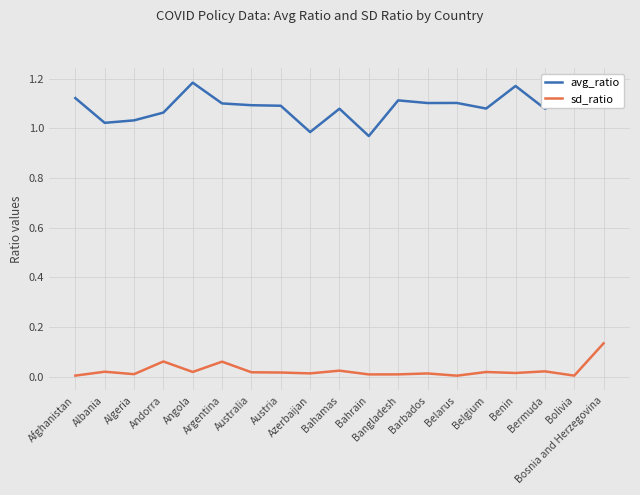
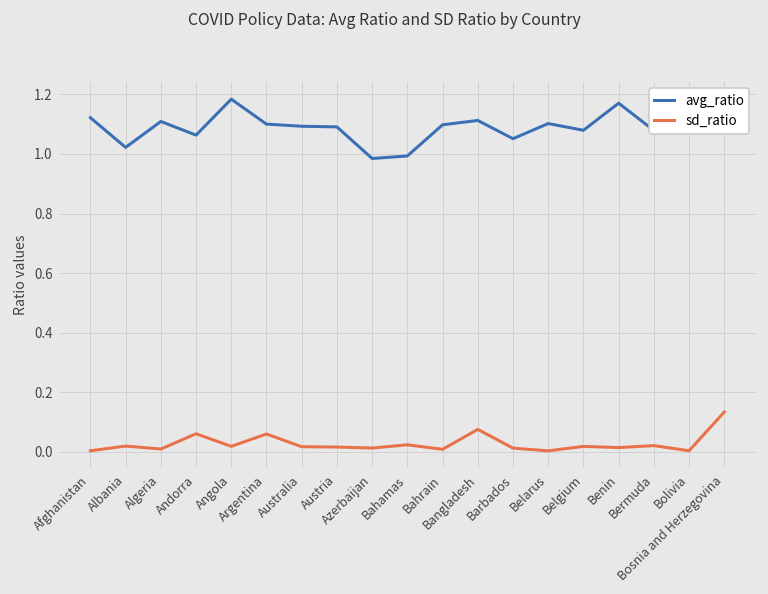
  {
    "avg_ratio": {
      "Afghanistan": 1.12,
      "Albania": 1.02,
-     "Algeria": 1.03,
+     "Algeria": 1.11,
      "Andorra": 1.06,
      "Angola": 1.18,
      "Argentina": 1.10,
      "Australia": 1.09,
      "Austria": 1.09,
      "Azerbaijan": 0.98,
-     "Bahamas": 1.08,
-     "Bahrain": 0.97,
+     "Bahamas": 0.99,
+     "Bahrain": 1.10,
      "Bangladesh": 1.11,
-     "Barbados": 1.10,
+     "Barbados": 1.05,
      "Belarus": 1.10,
      "Belgium": 1.08,
      "Benin": 1.17,
      "Bermuda": 1.08
    },
    "sd_ratio": {
      "Afghanistan": 0.00,
      "Albania": 0.02,
      "Algeria": 0.01,
      "Andorra": 0.06,
      "Angola": 0.02,
      "Argentina": 0.06,
      "Australia": 0.02,
      "Austria": 0.02,
      "Azerbaijan": 0.01,
      "Bahamas": 0.02,
      "Bahrain": 0.01,
-     "Bangladesh": 0.01,
+     "Bangladesh": 0.08,
      "Barbados": 0.01,
      "Belarus": 0.00,
      "Belgium": 0.02,
      "Benin": 0.01,
      "Bermuda": 0.02,
      "Bolivia": 0.00,
      "Bosnia and Herzegovina": 0.13
    }
  }
